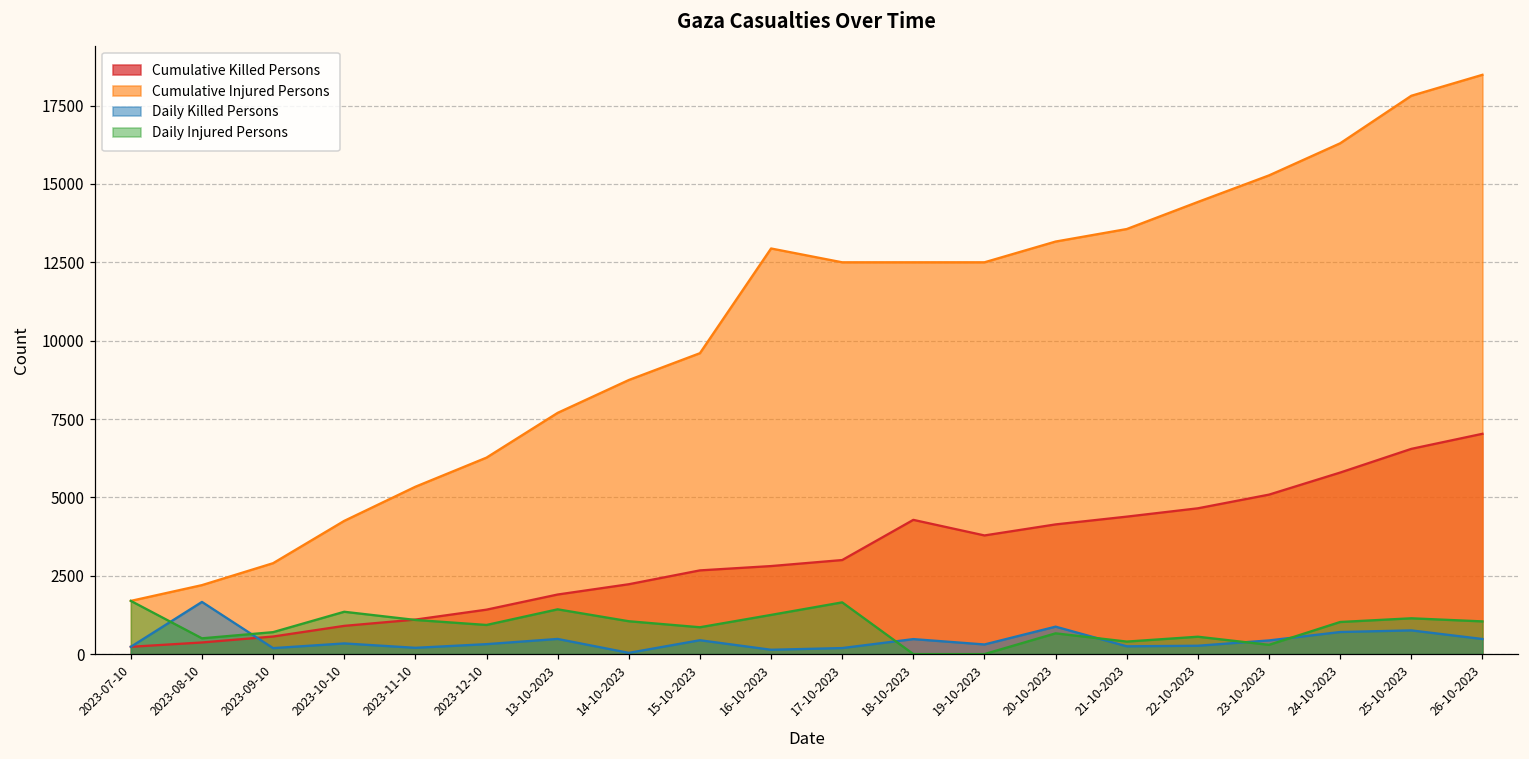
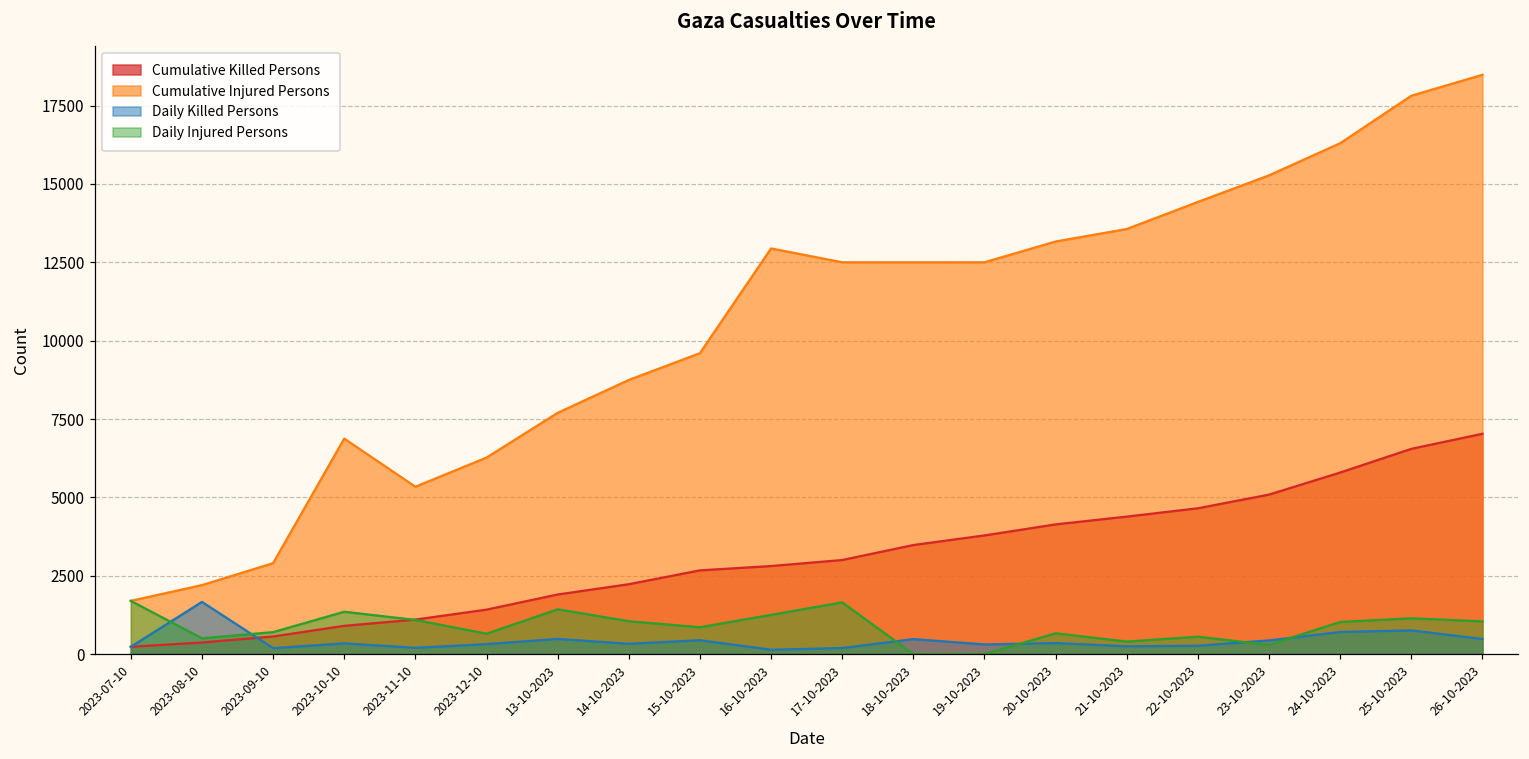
  {
    "Cumulative Killed Persons": {
      "2023-08-10": 400,
      "2023-09-10": 600,
      "2023-10-10": 900,
      "2023-12-10": 1400,
      "13-10-2023": 1900,
      "14-10-2023": 2200,
      "15-10-2023": 2700,
      "16-10-2023": 2800,
      "17-10-2023": 3000,
-     "18-10-2023": 4300,
+     "18-10-2023": 3500,
      "19-10-2023": 3800,
      "20-10-2023": 4100,
      "21-10-2023": 4400,
      "22-10-2023": 4700,
      "23-10-2023": 5100,
      "24-10-2023": 5800,
      "25-10-2023": 6500,
      "26-10-2023": 7000
    },
    "Cumulative Injured Persons": {
      "2023-08-10": 2200,
      "2023-09-10": 2900,
-     "2023-10-10": 4300,
+     "2023-10-10": 6900,
      "2023-11-10": 5300,
      "2023-12-10": 6300,
      "13-10-2023": 7700,
      "14-10-2023": 8700,
      "15-10-2023": 9600,
      "16-10-2023": 12900,
      "17-10-2023": 12500,
      "18-10-2023": 12500,
      "19-10-2023": 12500,
      "20-10-2023": 13200,
      "21-10-2023": 13600,
      "22-10-2023": 14400,
      "23-10-2023": 15300,
      "24-10-2023": 16300,
      "25-10-2023": 17800,
      "26-10-2023": 18500
    },
    "Daily Killed Persons": {
      "2023-08-10": 1700,
      "2023-09-10": 200,
      "2023-10-10": 300,
      "2023-11-10": 200,
      "2023-12-10": 300,
      "13-10-2023": 500,
-     "14-10-2023": 0,
+     "14-10-2023": 300,
      "15-10-2023": 400,
      "16-10-2023": 100,
      "17-10-2023": 200,
      "18-10-2023": 500,
      "19-10-2023": 300,
-     "20-10-2023": 900,
+     "20-10-2023": 400,
      "21-10-2023": 200,
      "22-10-2023": 300,
      "23-10-2023": 400,
      "24-10-2023": 700,
      "25-10-2023": 800,
      "26-10-2023": 500
    },
    "Daily Injured Persons": {
      "2023-08-10": 500,
      "2023-09-10": 700,
      "2023-10-10": 1400,
-     "2023-12-10": 900,
+     "2023-12-10": 600,
      "13-10-2023": 1400,
      "14-10-2023": 1000,
      "15-10-2023": 900,
      "16-10-2023": 1300,
      "17-10-2023": 1700,
      "18-10-2023": 0,
      "19-10-2023": 0,
      "20-10-2023": 700,
      "21-10-2023": 400,
      "22-10-2023": 600,
      "23-10-2023": 300,
      "24-10-2023": 1000,
      "25-10-2023": 1100,
      "26-10-2023": 1000
    }
  }
